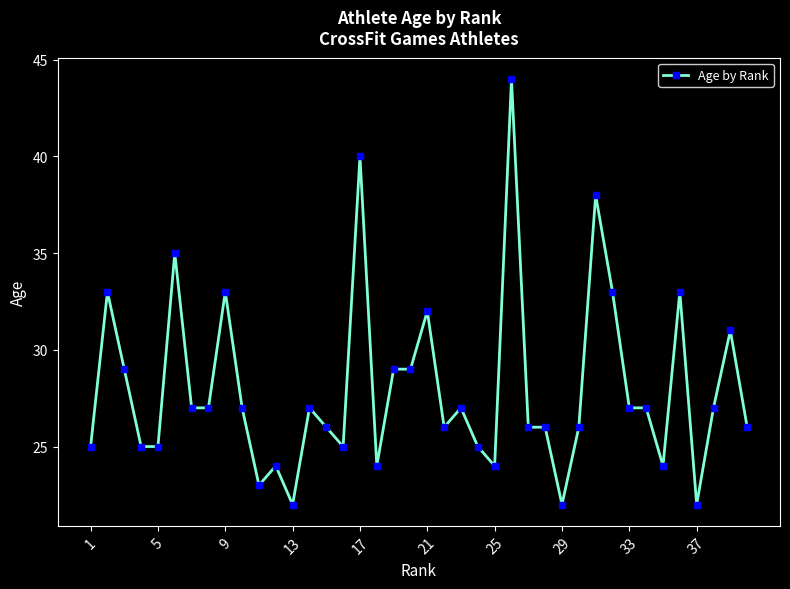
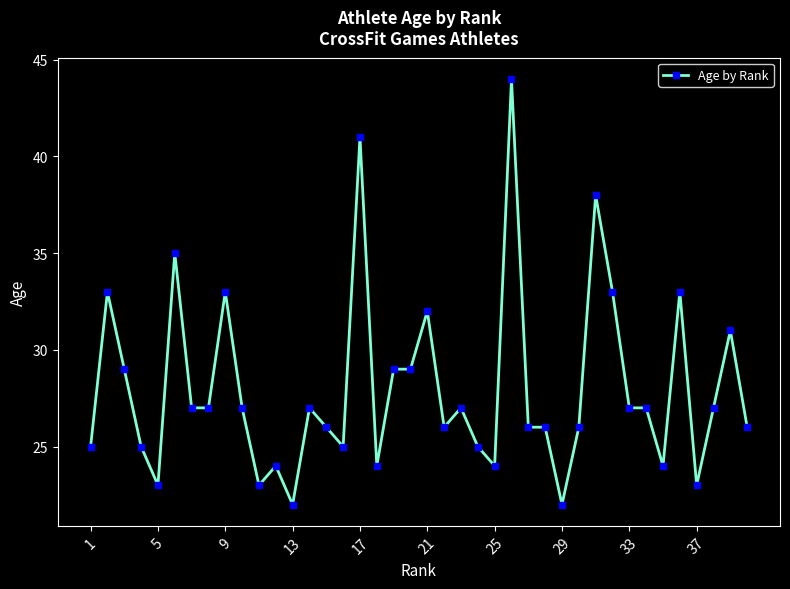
  {
    "1": 25,
-   "5": 25,
+   "5": 23,
    "9": 33,
    "13": 22,
-   "17": 40,
+   "17": 41,
    "21": 32,
    "25": 24,
    "29": 22,
    "33": 27,
-   "37": 22
+   "37": 23
  }
